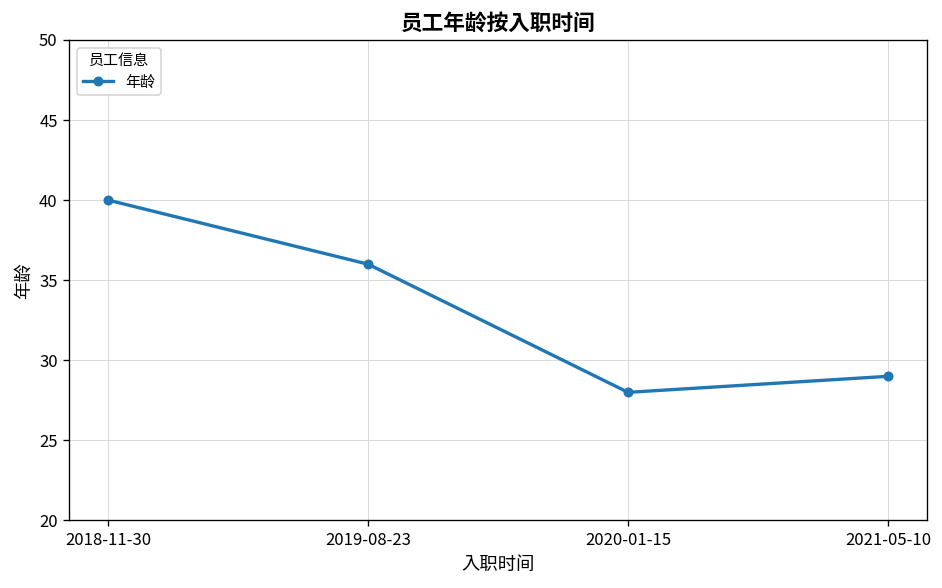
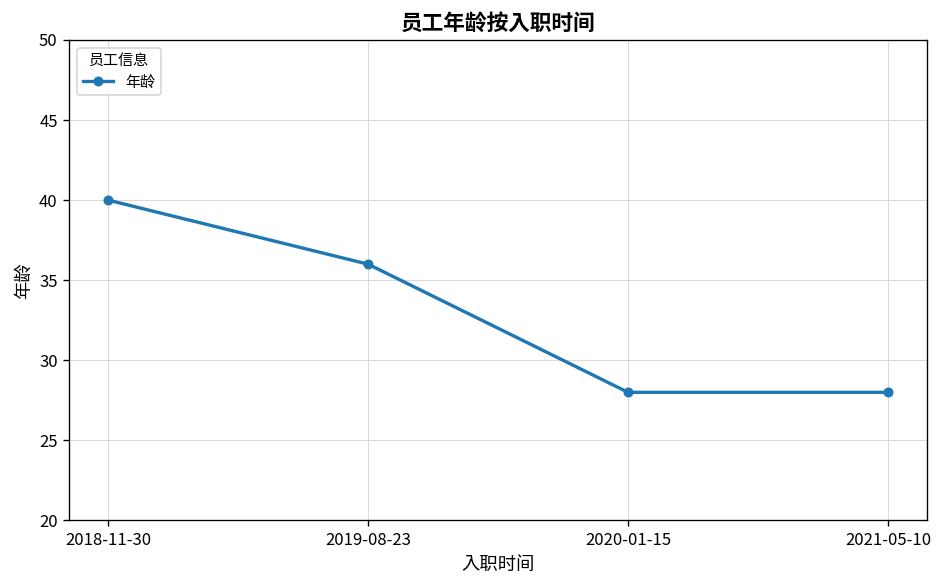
  {
    "2018-11-30": 40,
    "2019-08-23": 36,
    "2020-01-15": 28,
-   "2021-05-10": 29
+   "2021-05-10": 28
  }
